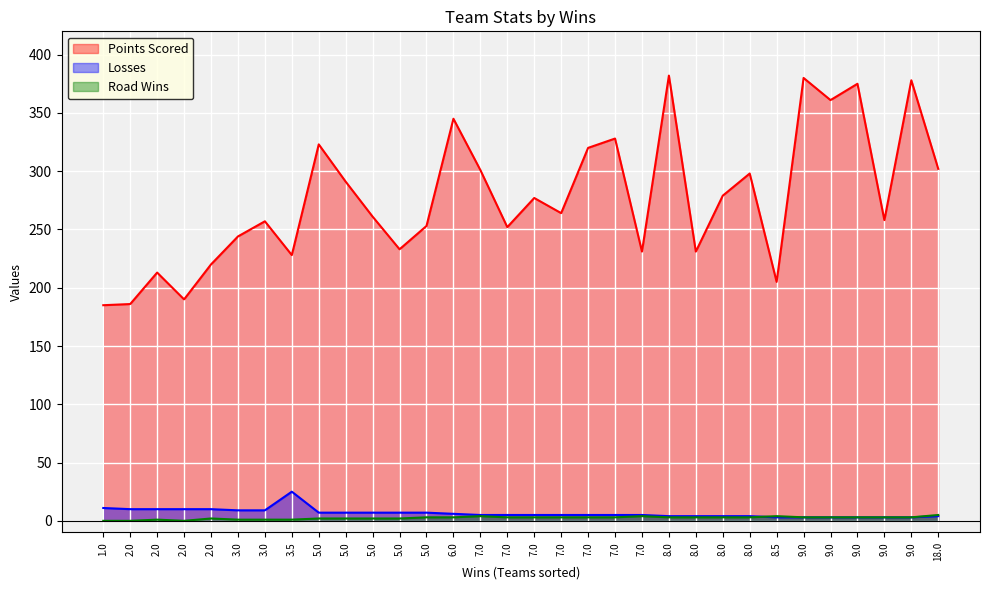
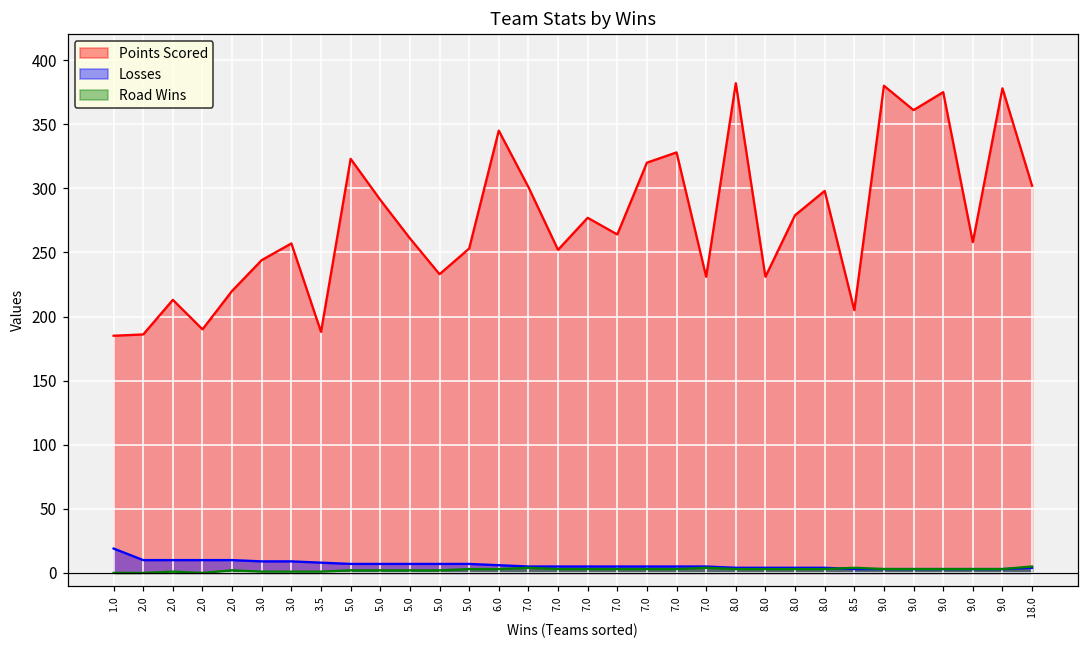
  {
    "Points Scored": {
      "1.0": 185,
-     "3.5": 228,
+     "3.5": 188,
      "6.0": 345,
      "8.5": 205,
      "18.0": 302
    },
    "Losses": {
-     "1.0": 11,
-     "3.5": 25,
+     "1.0": 19,
+     "3.5": 8,
      "6.0": 6
    },
    "Road Wins": {
      "1.0": 0,
      "3.5": 1,
      "6.0": 3
    }
  }
